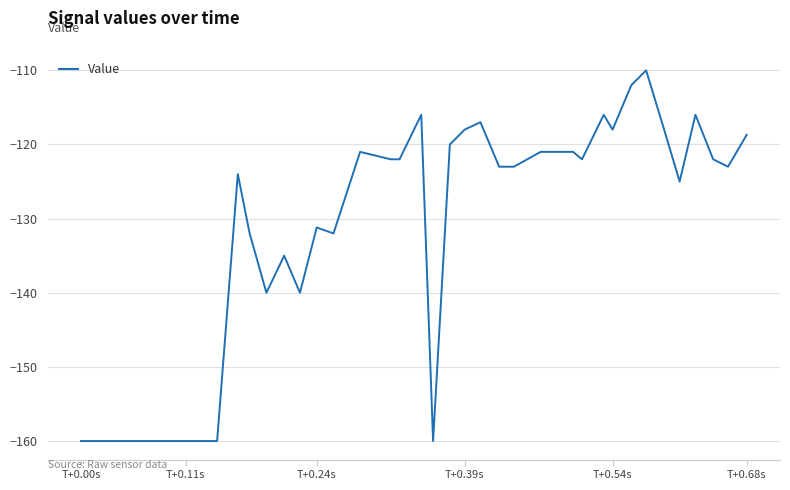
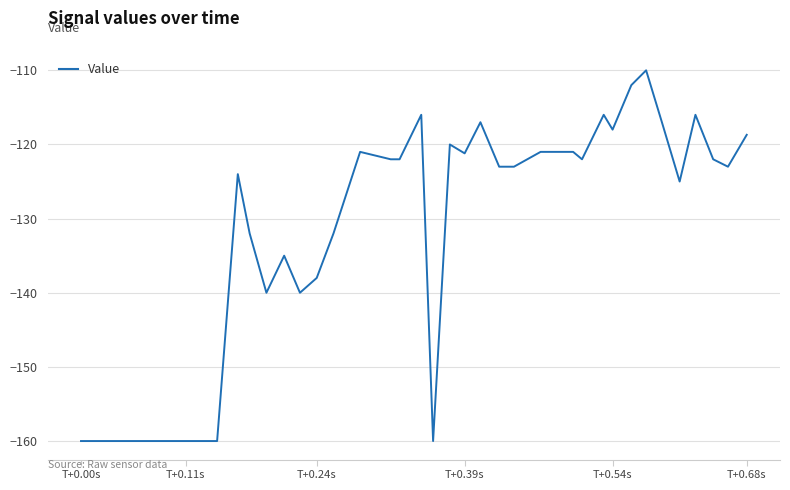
  {
    "T+0.00s": -160,
    "T+0.11s": -160,
-   "T+0.24s": -131,
-   "T+0.39s": -118,
+   "T+0.24s": -138,
+   "T+0.39s": -121,
    "T+0.54s": -118,
    "T+0.68s": -119
  }
